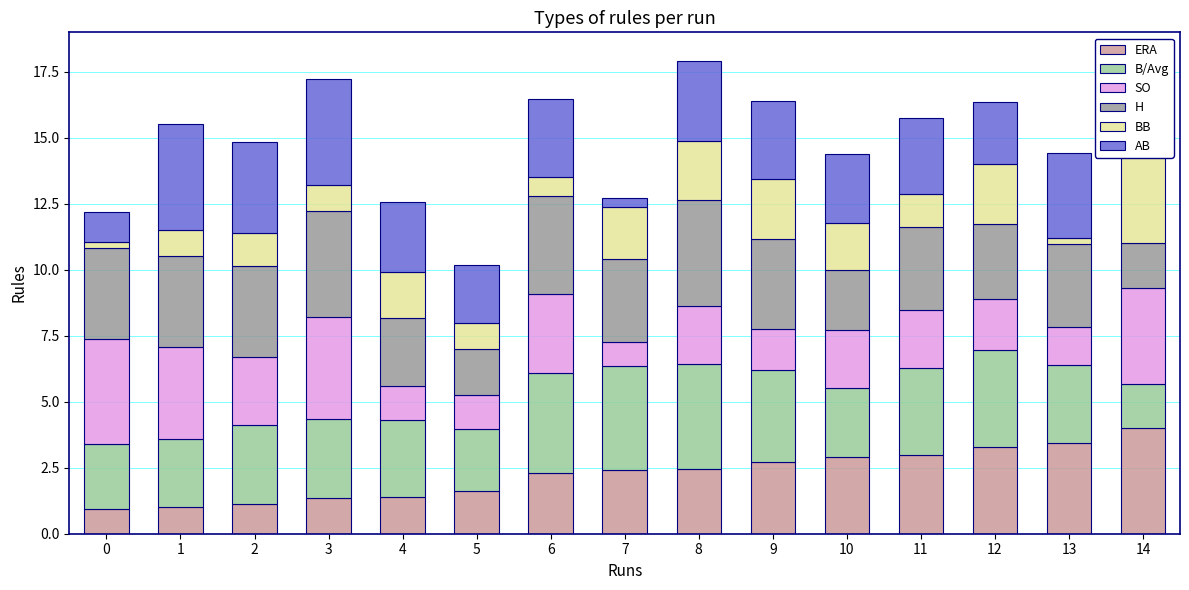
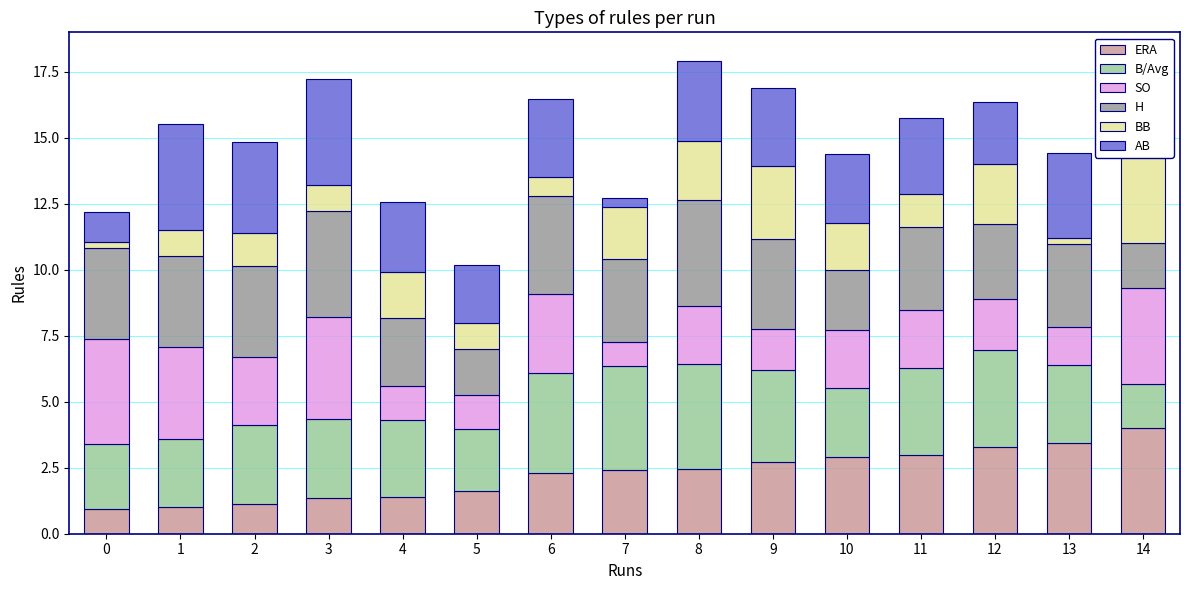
  {
    "SO": {
      "0": 4.0,
      "1": 3.5,
      "2": 2.6,
      "3": 3.9,
      "4": 1.3,
      "5": 1.3,
      "6": 3.0,
      "7": 0.9,
      "8": 2.2,
      "9": 1.5,
      "10": 2.2,
      "11": 2.2,
      "12": 1.9,
      "13": 1.4,
      "14": 3.6
    },
    "BB": {
      "0": 0.3,
      "1": 1.0,
      "2": 1.3,
      "3": 1.0,
      "4": 1.8,
      "5": 1.0,
      "6": 0.8,
      "7": 2.0,
      "8": 2.3,
-     "9": 2.3,
+     "9": 2.8,
      "10": 1.8,
      "11": 1.3,
      "12": 2.3,
      "13": 0.3
    },
    "AB": {
      "0": 1.1,
      "1": 4.0,
      "2": 3.4,
      "3": 4.0,
      "4": 2.6,
      "5": 2.2,
      "6": 3.0,
      "7": 0.3,
      "8": 3.0,
      "9": 3.0,
      "10": 2.6,
      "11": 2.9,
      "12": 2.3,
      "13": 3.2
    }
  }
